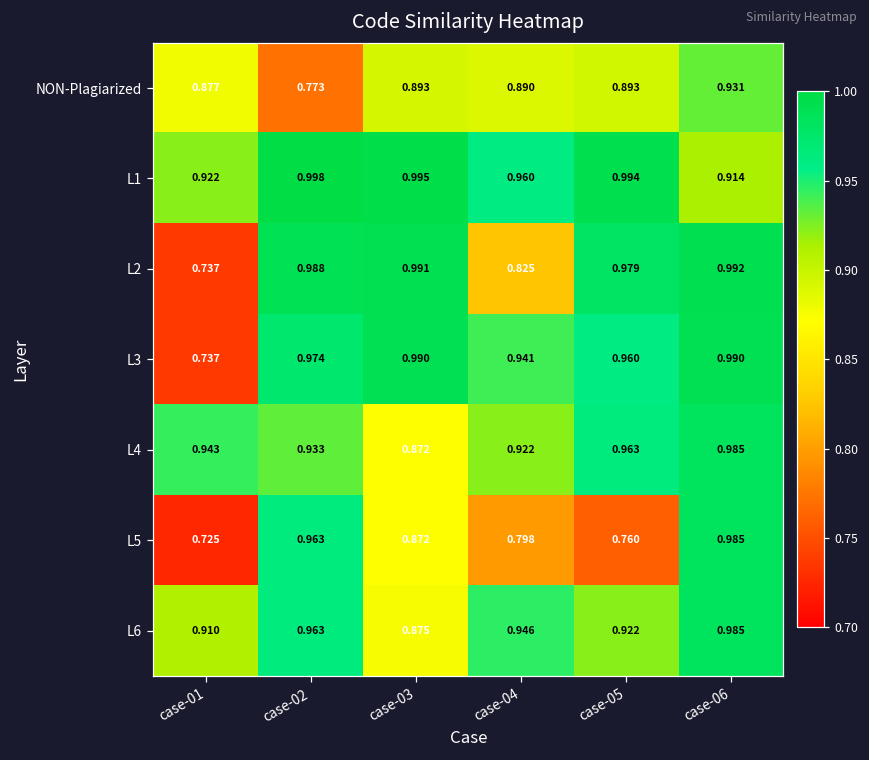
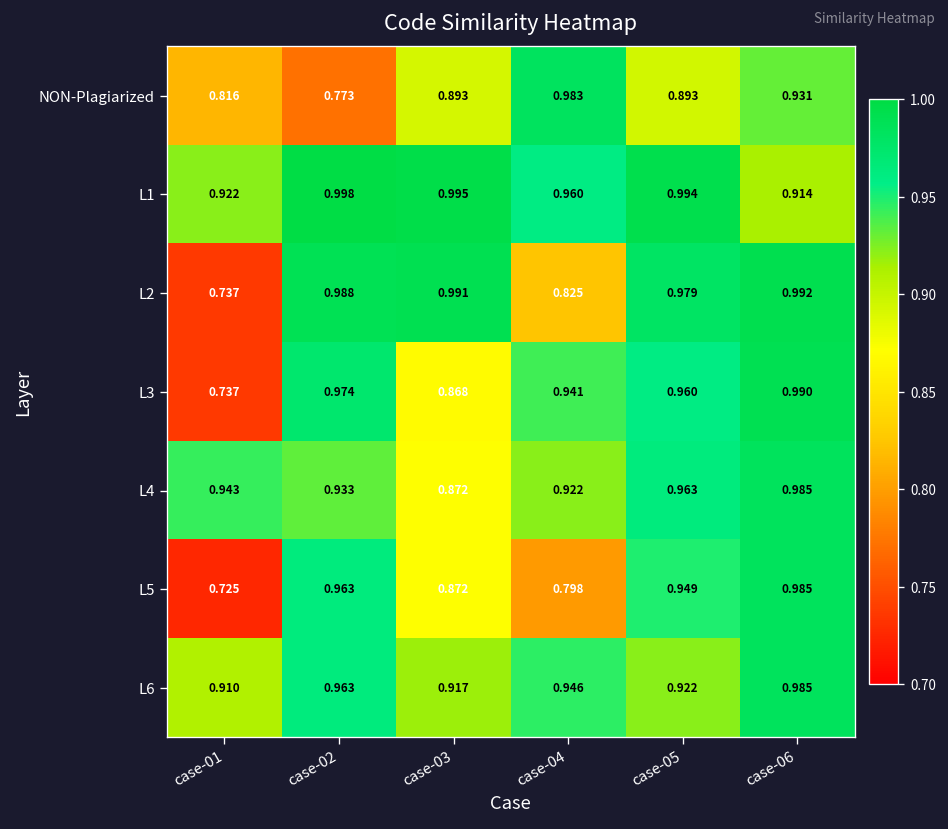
  {
    "NON-Plagiarized": {
-     "case-01": 0.877,
+     "case-01": 0.816,
      "case-02": 0.773,
      "case-03": 0.893,
-     "case-04": 0.890,
+     "case-04": 0.983,
      "case-05": 0.893,
      "case-06": 0.931
    },
    "L1": {
      "case-01": 0.922,
      "case-02": 0.998,
      "case-03": 0.995,
      "case-04": 0.960,
      "case-05": 0.994,
      "case-06": 0.914
    },
    "L2": {
      "case-01": 0.737,
      "case-02": 0.988,
      "case-03": 0.991,
      "case-04": 0.825,
      "case-05": 0.979,
      "case-06": 0.992
    },
    "L3": {
      "case-01": 0.737,
      "case-02": 0.974,
-     "case-03": 0.990,
+     "case-03": 0.868,
      "case-04": 0.941,
      "case-05": 0.960,
      "case-06": 0.990
    },
    "L4": {
      "case-01": 0.943,
      "case-02": 0.933,
      "case-03": 0.872,
      "case-04": 0.922,
      "case-05": 0.963,
      "case-06": 0.985
    },
    "L5": {
      "case-01": 0.725,
      "case-02": 0.963,
      "case-03": 0.872,
      "case-04": 0.798,
-     "case-05": 0.760,
+     "case-05": 0.949,
      "case-06": 0.985
    },
    "L6": {
      "case-01": 0.910,
      "case-02": 0.963,
-     "case-03": 0.875,
+     "case-03": 0.917,
      "case-04": 0.946,
      "case-05": 0.922,
      "case-06": 0.985
    }
  }
